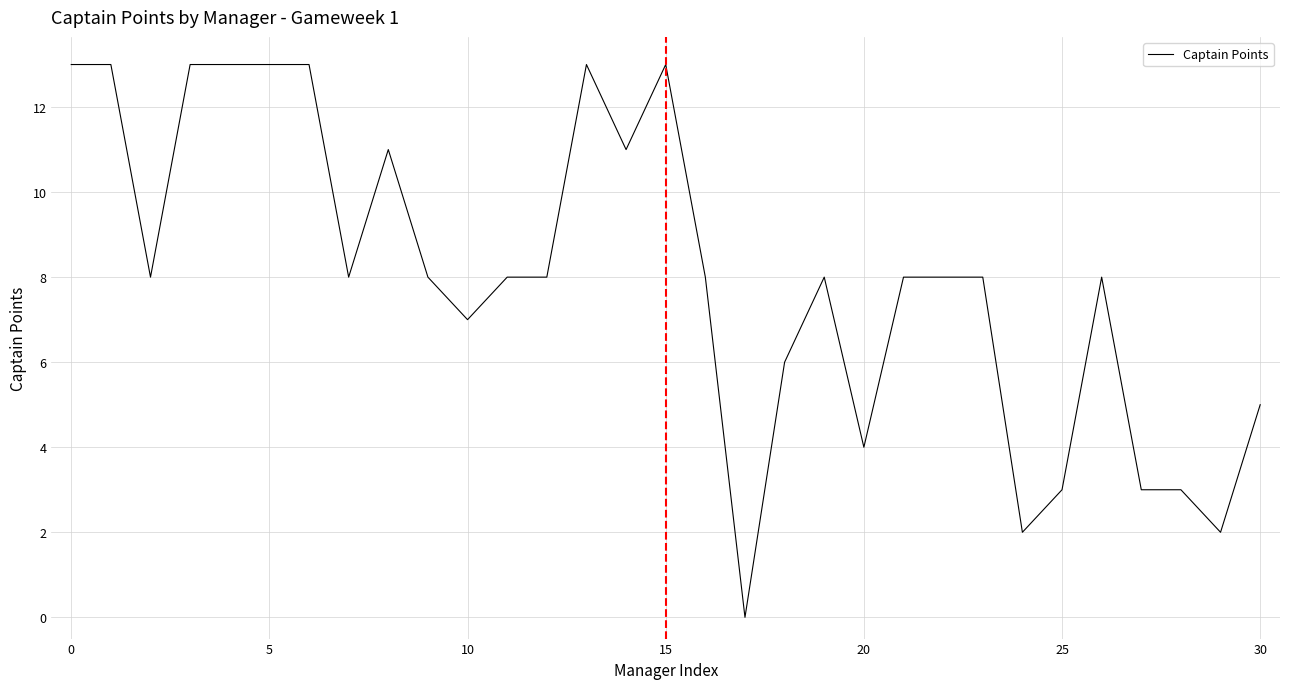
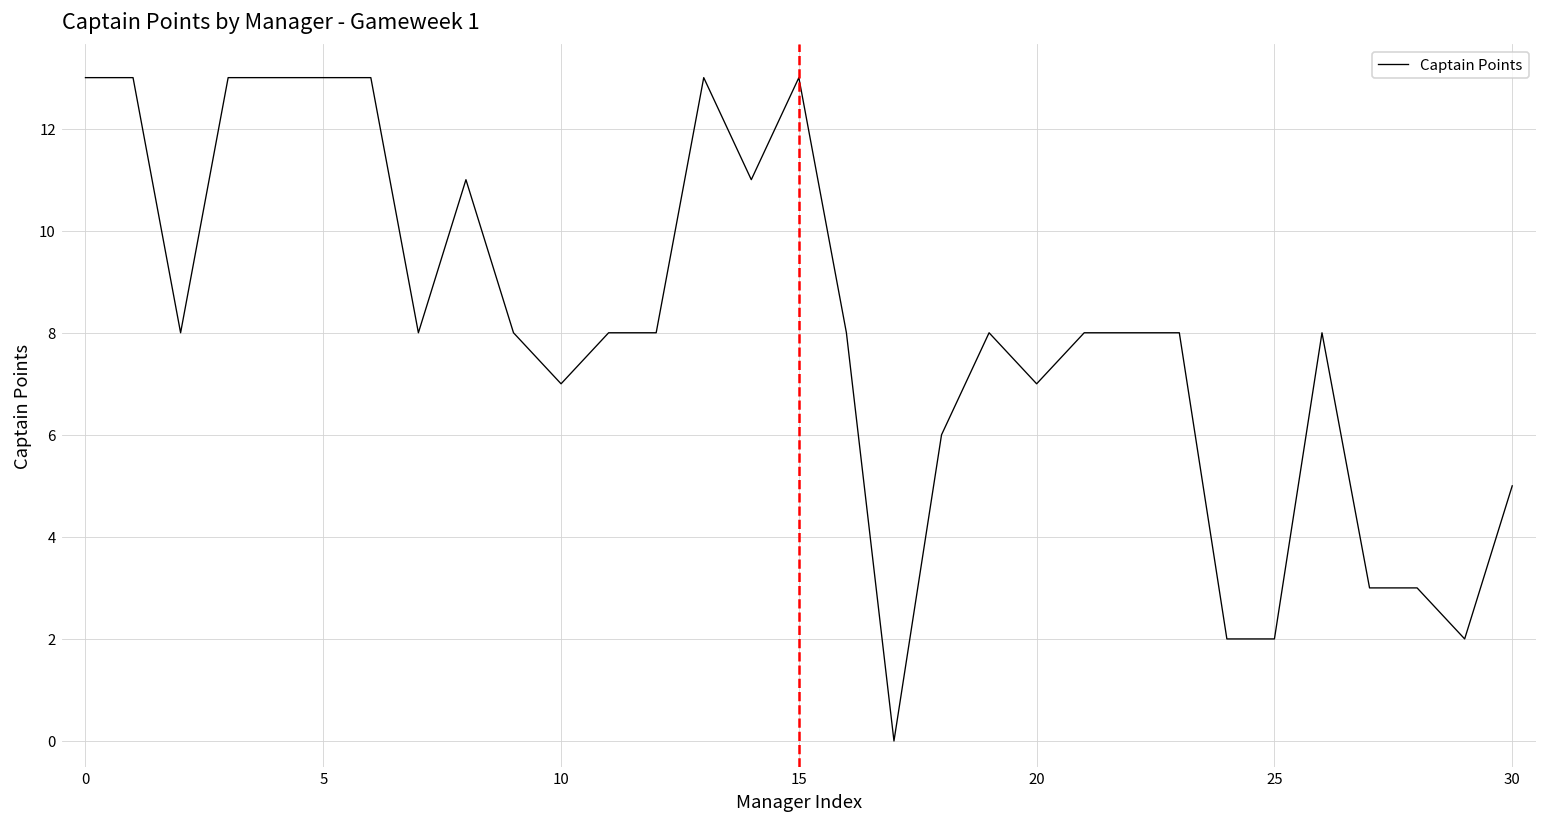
  {
    "0": 13,
    "5": 13,
    "10": 7,
    "15": 13,
-   "20": 4,
-   "25": 3,
+   "20": 7,
+   "25": 2,
    "30": 5
  }
